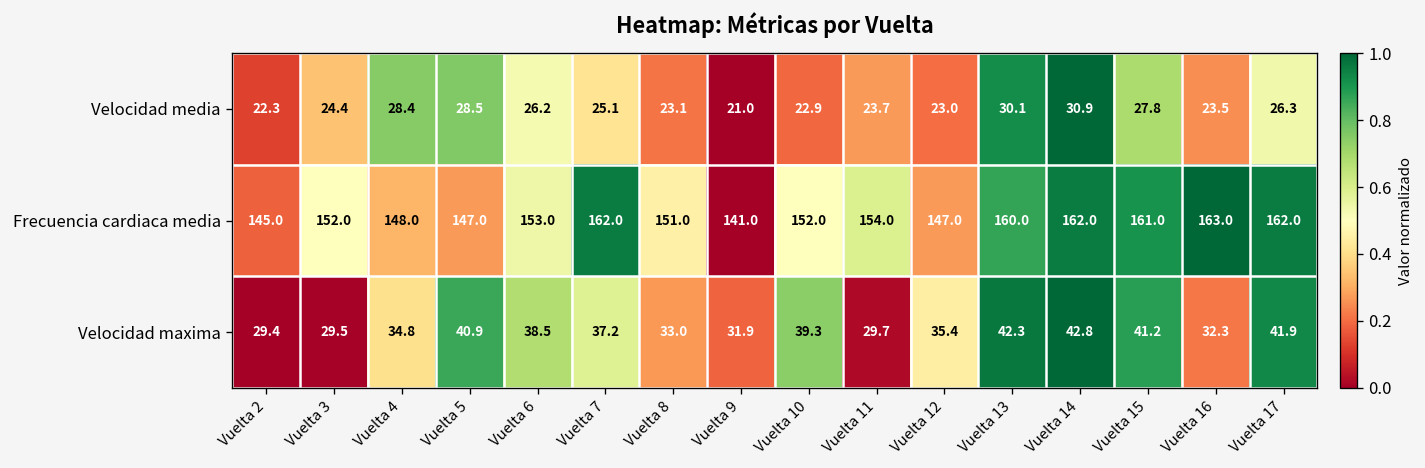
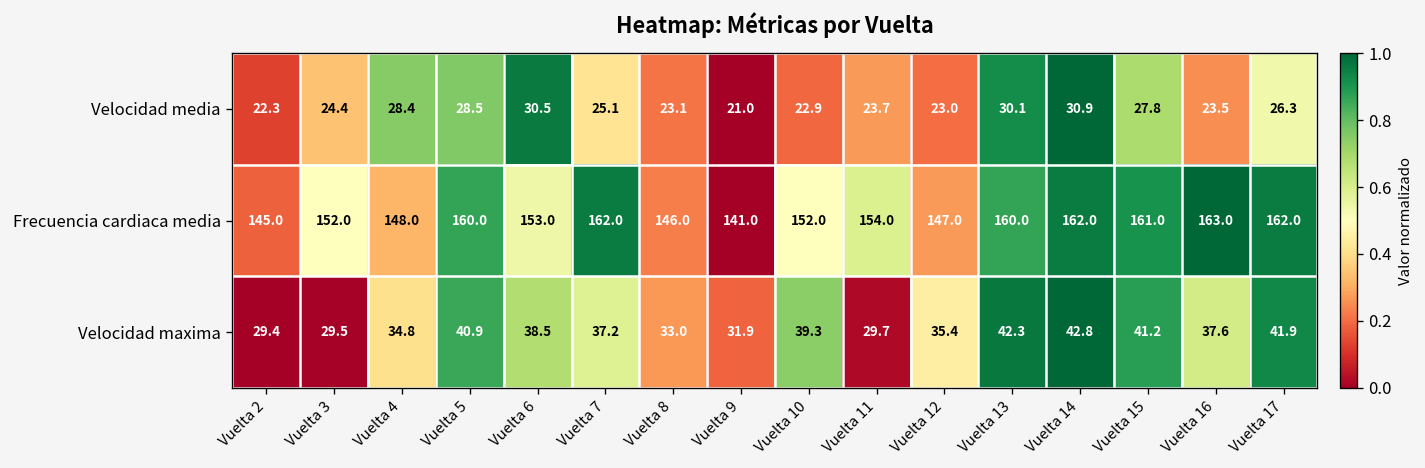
  {
    "Velocidad media": {
      "Vuelta 2": 22.3,
      "Vuelta 3": 24.4,
      "Vuelta 4": 28.4,
      "Vuelta 5": 28.5,
-     "Vuelta 6": 26.2,
+     "Vuelta 6": 30.5,
      "Vuelta 7": 25.1,
      "Vuelta 8": 23.1,
      "Vuelta 9": 21.0,
      "Vuelta 10": 22.9,
      "Vuelta 11": 23.7,
      "Vuelta 12": 23.0,
      "Vuelta 13": 30.1,
      "Vuelta 14": 30.9,
      "Vuelta 15": 27.8,
      "Vuelta 16": 23.5,
      "Vuelta 17": 26.3
    },
    "Frecuencia cardiaca media": {
      "Vuelta 2": 145.0,
      "Vuelta 3": 152.0,
      "Vuelta 4": 148.0,
-     "Vuelta 5": 147.0,
+     "Vuelta 5": 160.0,
      "Vuelta 6": 153.0,
      "Vuelta 7": 162.0,
-     "Vuelta 8": 151.0,
+     "Vuelta 8": 146.0,
      "Vuelta 9": 141.0,
      "Vuelta 10": 152.0,
      "Vuelta 11": 154.0,
      "Vuelta 12": 147.0,
      "Vuelta 13": 160.0,
      "Vuelta 14": 162.0,
      "Vuelta 15": 161.0,
      "Vuelta 16": 163.0,
      "Vuelta 17": 162.0
    },
    "Velocidad maxima": {
      "Vuelta 2": 29.4,
      "Vuelta 3": 29.5,
      "Vuelta 4": 34.8,
      "Vuelta 5": 40.9,
      "Vuelta 6": 38.5,
      "Vuelta 7": 37.2,
      "Vuelta 8": 33.0,
      "Vuelta 9": 31.9,
      "Vuelta 10": 39.3,
      "Vuelta 11": 29.7,
      "Vuelta 12": 35.4,
      "Vuelta 13": 42.3,
      "Vuelta 14": 42.8,
      "Vuelta 15": 41.2,
-     "Vuelta 16": 32.3,
+     "Vuelta 16": 37.6,
      "Vuelta 17": 41.9
    }
  }
